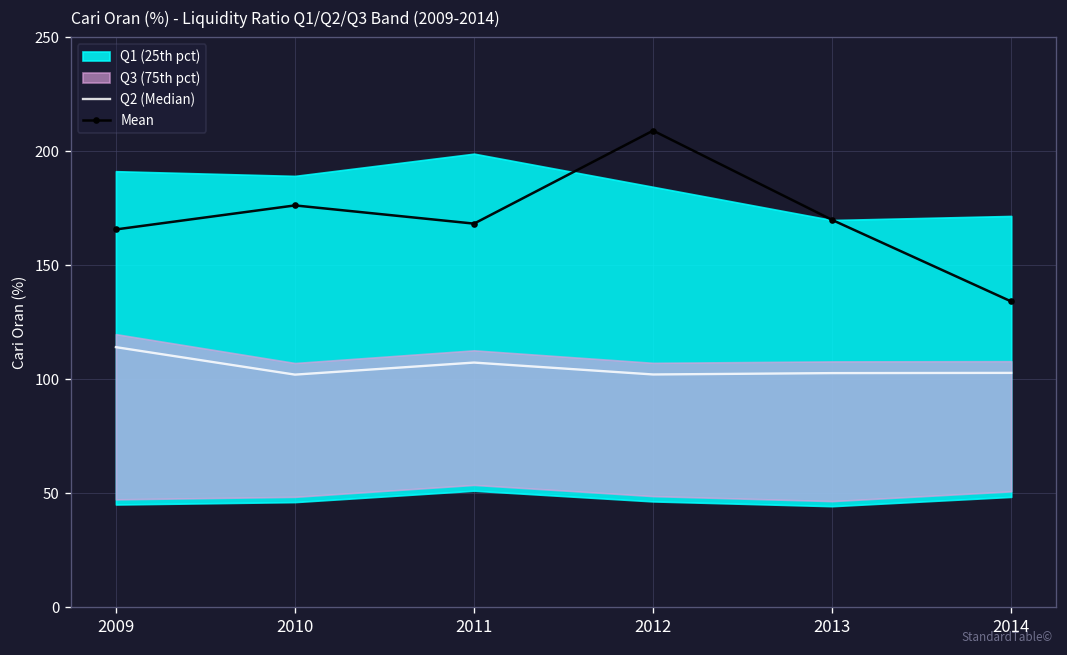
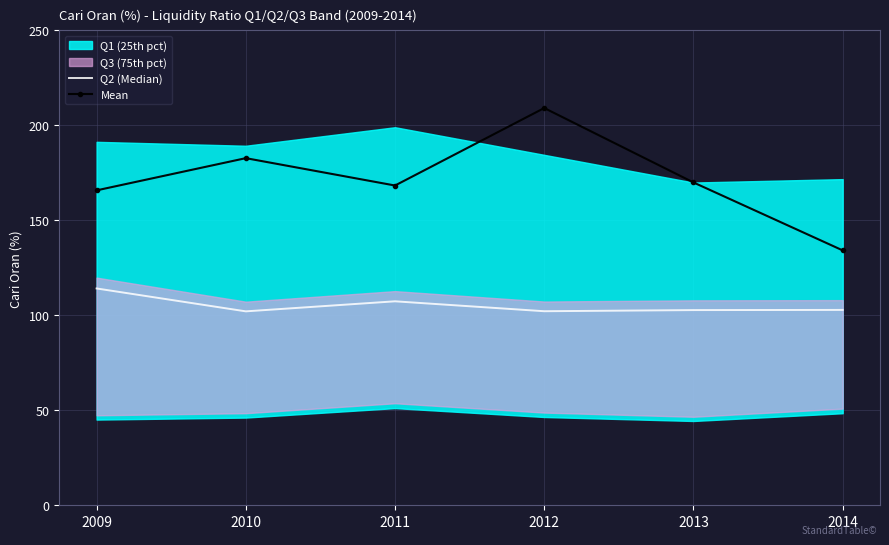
  {
    "Q2 (Median)": {
      "2009": 114,
      "2010": 102,
      "2011": 107,
      "2012": 102,
      "2013": 103,
      "2014": 103
    },
    "Mean": {
      "2009": 166,
-     "2010": 176,
+     "2010": 183,
      "2011": 168,
      "2012": 209,
      "2014": 134
    }
  }
